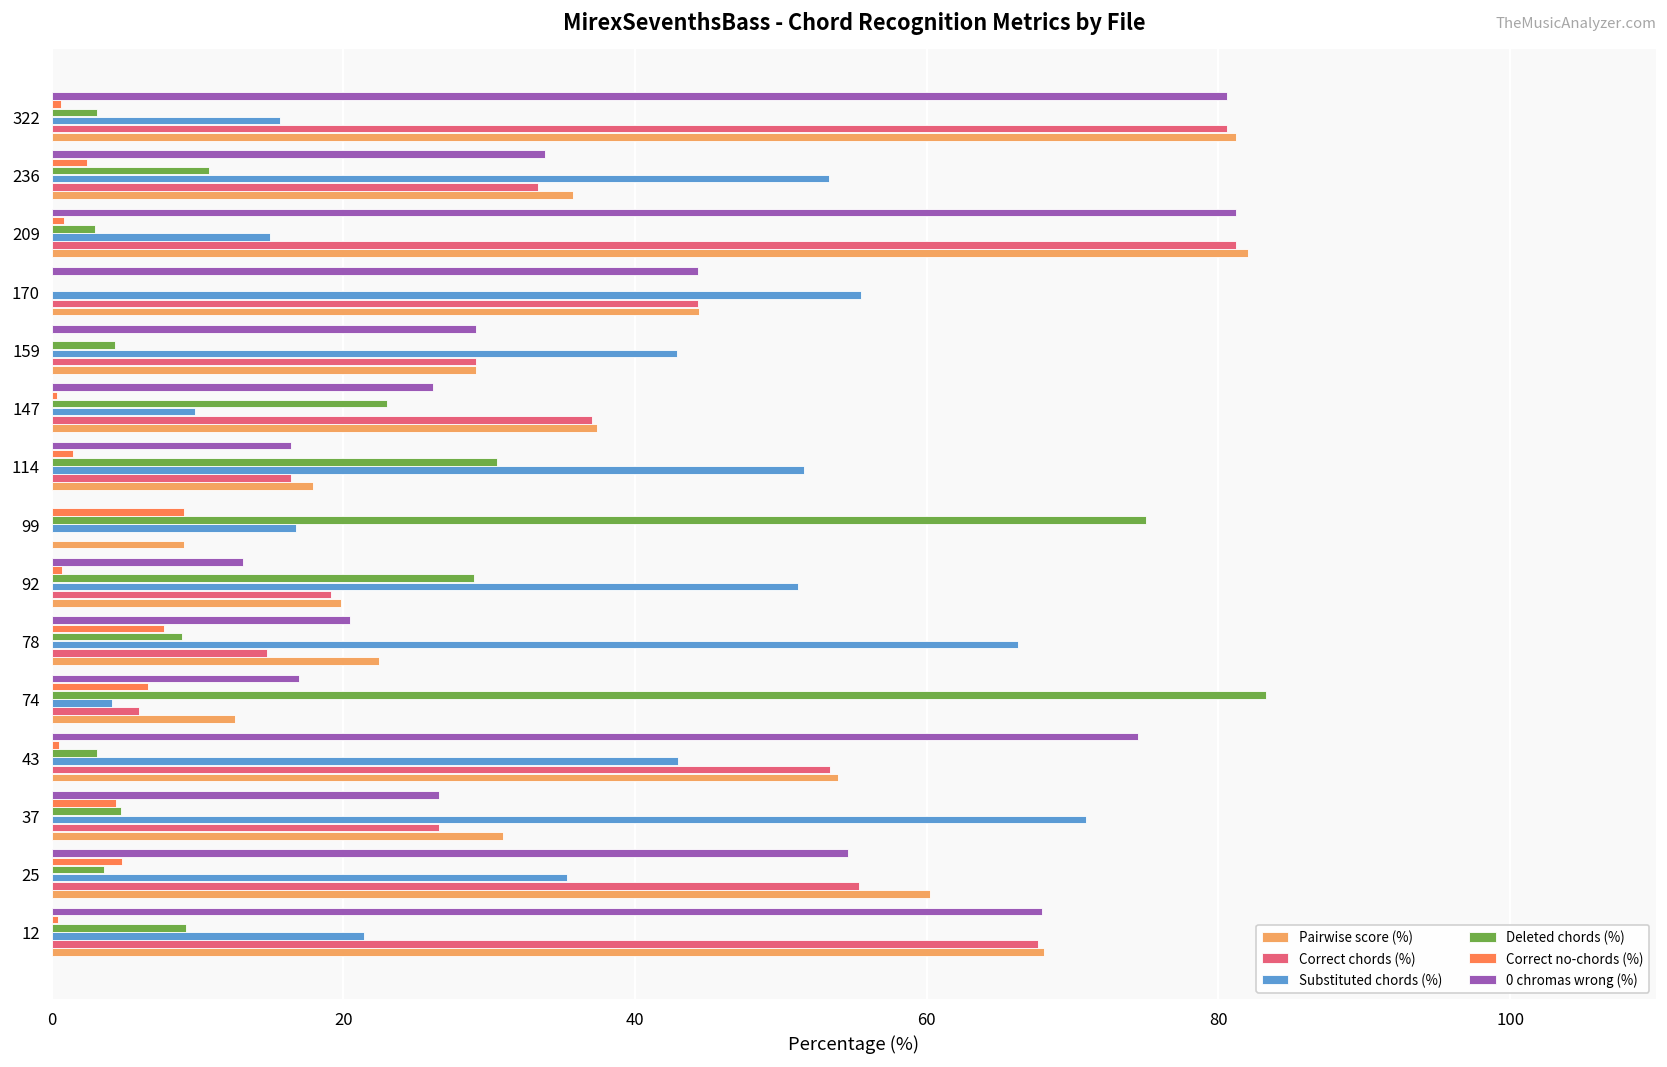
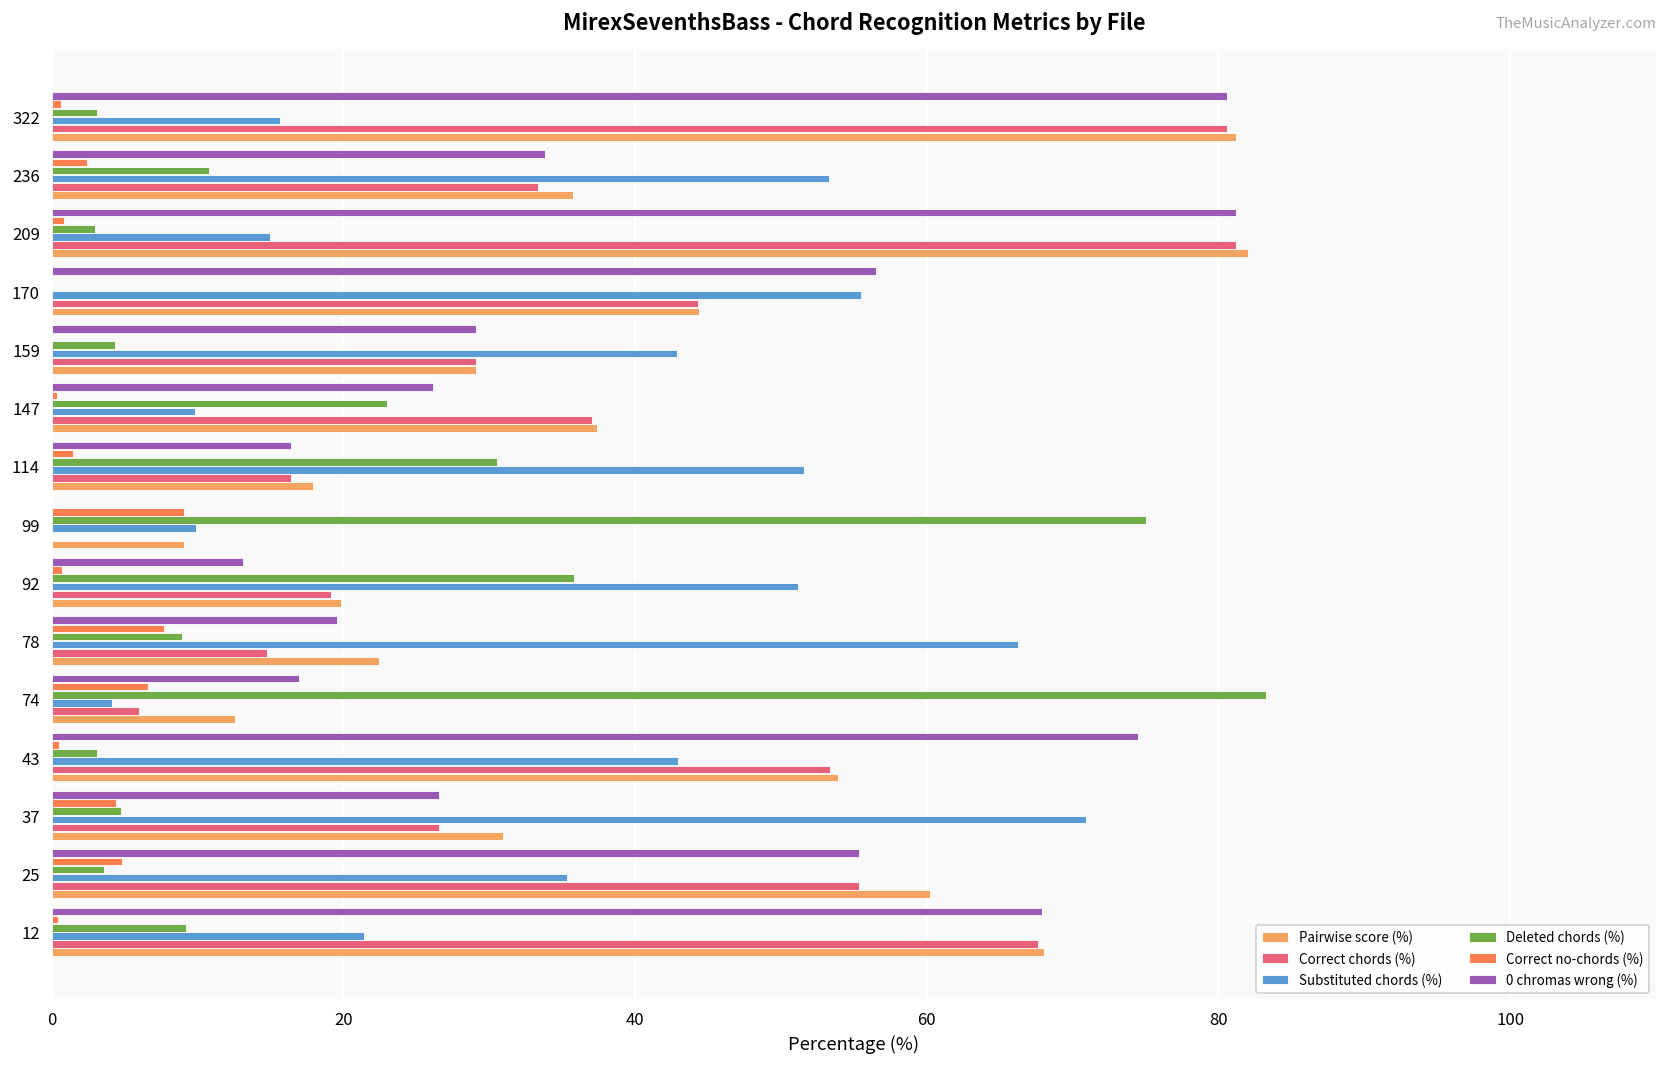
  {
    "Substituted chords (%)": {
      "322": 15.7,
      "236": 53.3,
      "209": 14.9,
      "170": 55.5,
      "159": 42.9,
      "147": 9.8,
      "114": 51.6,
-     "99": 16.7,
+     "99": 9.9,
      "92": 51.2,
      "78": 66.3,
      "74": 4.1,
      "43": 42.9,
      "37": 70.9,
      "25": 35.3,
      "12": 21.4
    },
    "Deleted chords (%)": {
      "322": 3.1,
      "236": 10.8,
      "209": 3.0,
      "170": 0.0,
      "159": 4.3,
      "147": 23.0,
      "114": 30.5,
      "99": 75.0,
-     "92": 29.0,
+     "92": 35.8,
      "78": 9.0,
      "74": 83.3,
      "43": 3.1,
      "37": 4.8,
      "25": 3.6,
      "12": 9.2
    },
    "0 chromas wrong (%)": {
      "322": 80.6,
      "236": 33.8,
      "209": 81.2,
-     "170": 44.3,
+     "170": 56.5,
      "159": 29.1,
      "147": 26.1,
      "114": 16.4,
      "99": 0.0,
      "92": 13.1,
-     "78": 20.5,
+     "78": 19.6,
      "74": 16.9,
      "43": 74.5,
      "37": 26.5,
-     "25": 54.6,
+     "25": 55.3,
      "12": 67.9
    }
  }
